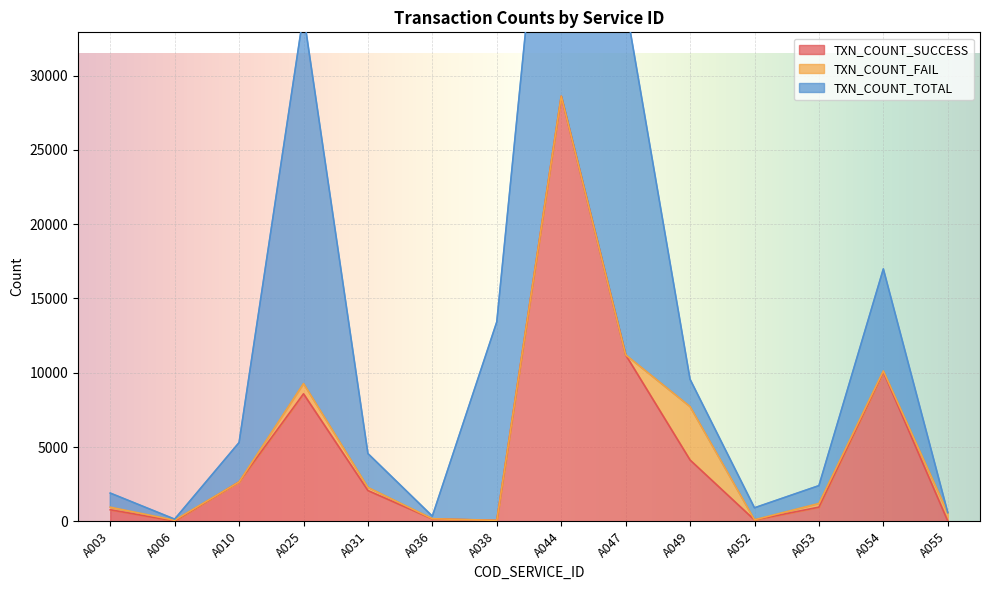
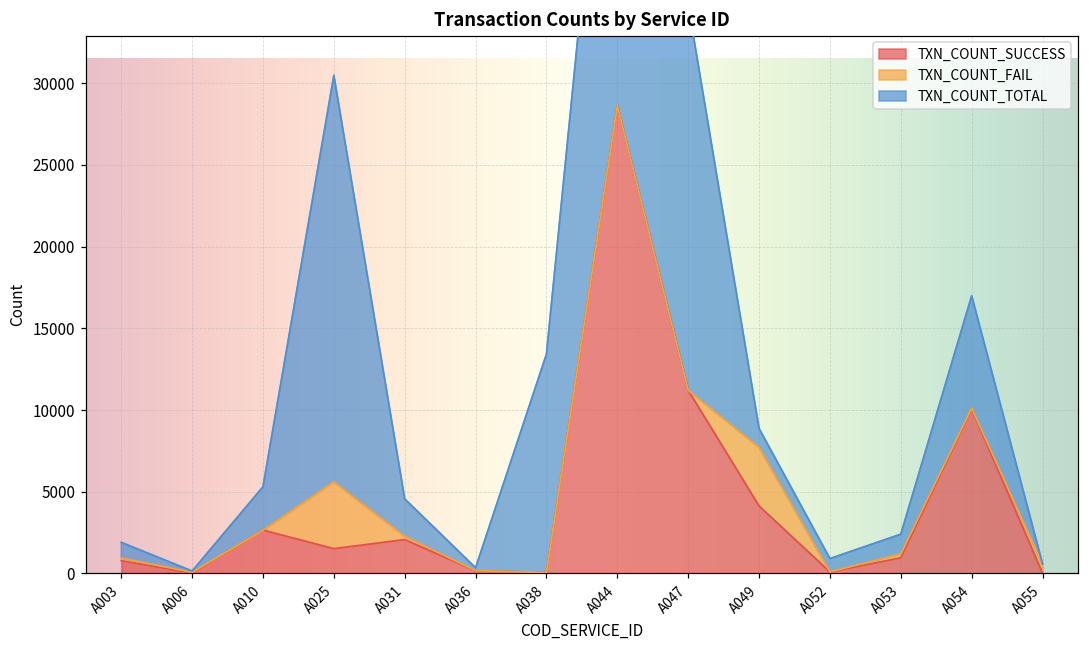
  {
    "TXN_COUNT_SUCCESS": {
      "A003": 800,
-     "A025": 8600,
+     "A025": 1500,
      "A031": 2100,
      "A049": 4100,
      "A053": 1000,
      "A055": 0
    },
    "TXN_COUNT_FAIL": {
      "A003": 200,
-     "A025": 700,
+     "A025": 4100,
      "A031": 200,
      "A049": 3600,
      "A053": 200
    },
    "TXN_COUNT_TOTAL": {
      "A003": 900,
      "A010": 2700,
      "A031": 2300,
      "A038": 13400,
-     "A049": 1800,
+     "A049": 1100,
      "A052": 800,
      "A053": 1200,
      "A054": 6900
    }
  }
